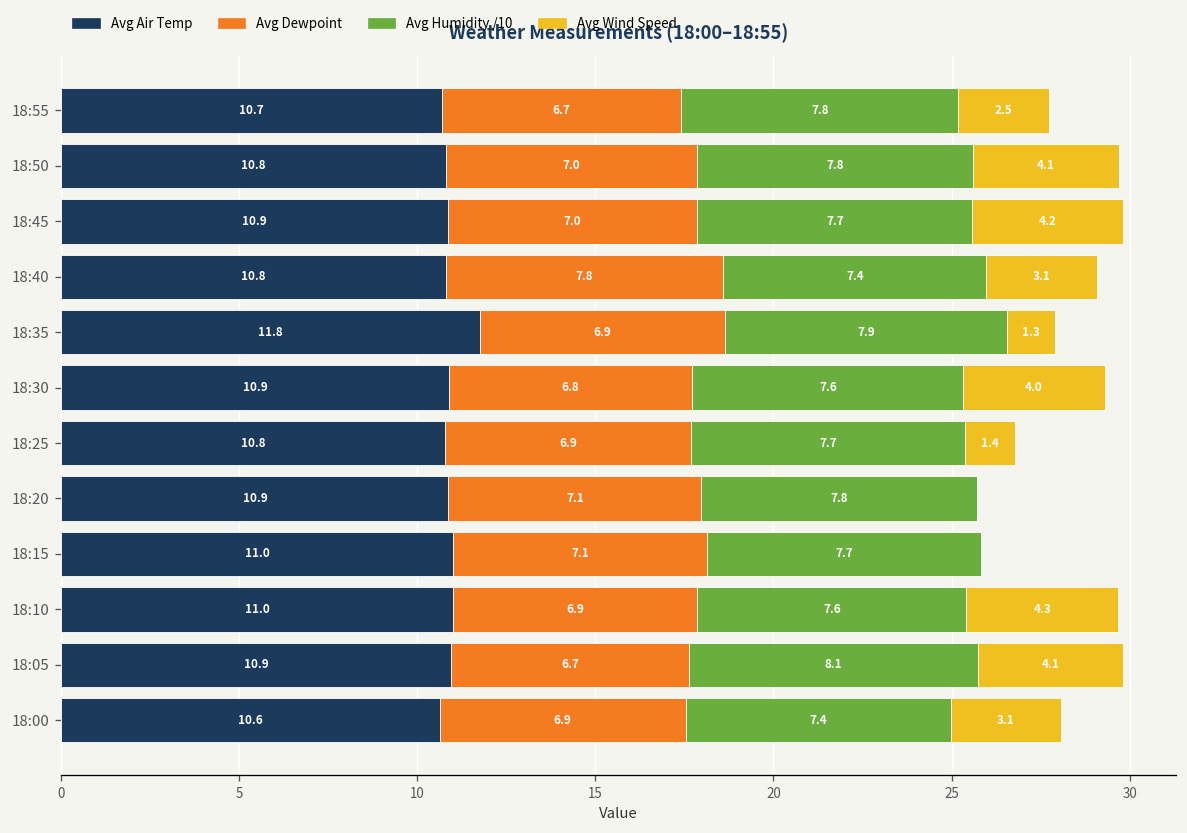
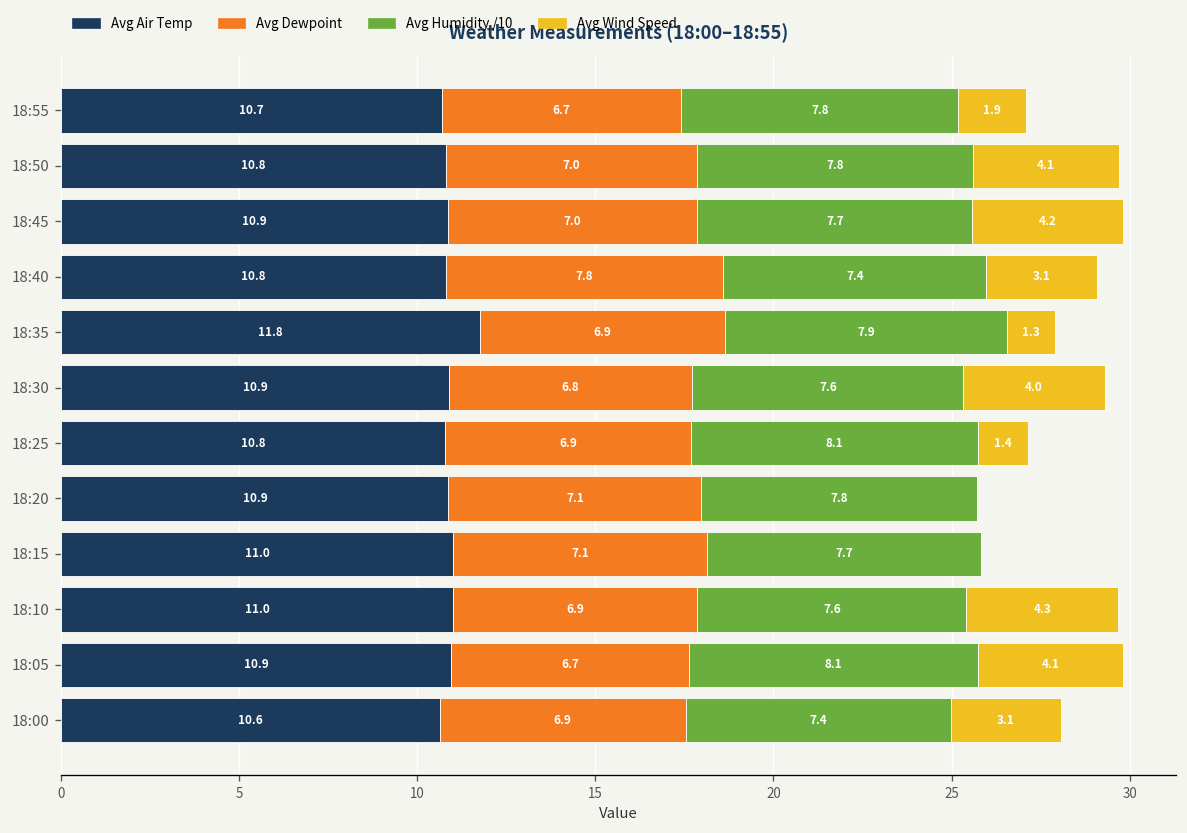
  {
    "Avg Air Temp": {
      "18:55": 10.7,
      "18:50": 10.8,
      "18:45": 10.9,
      "18:40": 10.8,
      "18:35": 11.8,
      "18:30": 10.9,
      "18:25": 10.8,
      "18:20": 10.9,
      "18:15": 11.0,
      "18:10": 11.0,
      "18:05": 10.9,
      "18:00": 10.6
    },
    "Avg Dewpoint": {
      "18:55": 6.7,
      "18:50": 7.0,
      "18:45": 7.0,
      "18:40": 7.8,
      "18:35": 6.9,
      "18:30": 6.8,
      "18:25": 6.9,
      "18:20": 7.1,
      "18:15": 7.1,
      "18:10": 6.9,
      "18:05": 6.7,
      "18:00": 6.9
    },
    "Avg Humidity /10": {
      "18:55": 7.8,
      "18:50": 7.8,
      "18:45": 7.7,
      "18:40": 7.4,
      "18:35": 7.9,
      "18:30": 7.6,
-     "18:25": 7.7,
+     "18:25": 8.1,
      "18:20": 7.8,
      "18:15": 7.7,
      "18:10": 7.6,
      "18:05": 8.1,
      "18:00": 7.4
    },
    "Avg Wind Speed": {
-     "18:55": 2.5,
+     "18:55": 1.9,
      "18:50": 4.1,
      "18:45": 4.2,
      "18:40": 3.1,
      "18:35": 1.3,
      "18:30": 4.0,
      "18:25": 1.4,
      "18:10": 4.3,
      "18:05": 4.1,
      "18:00": 3.1
    }
  }
